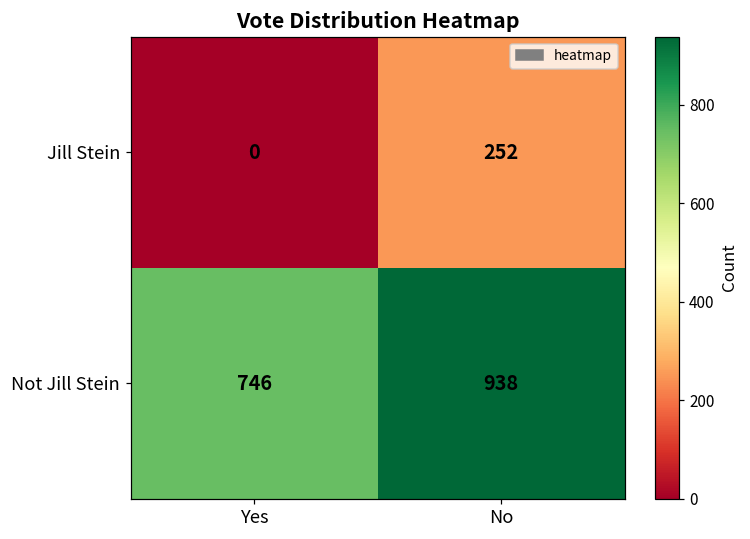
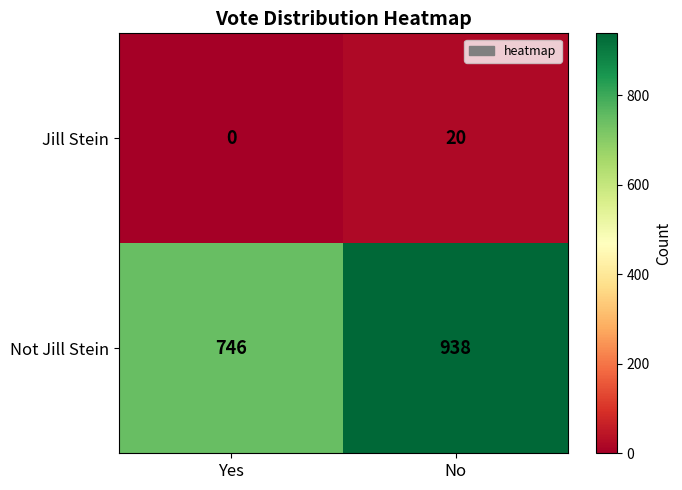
  {
    "Jill Stein": {
      "Yes": 0,
-     "No": 252
+     "No": 20
    },
    "Not Jill Stein": {
      "Yes": 746,
      "No": 938
    }
  }
